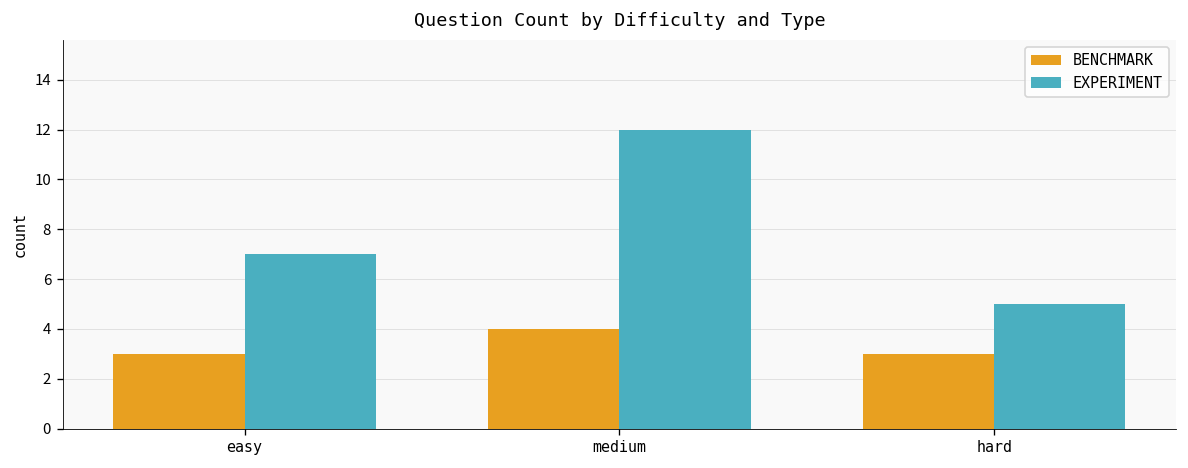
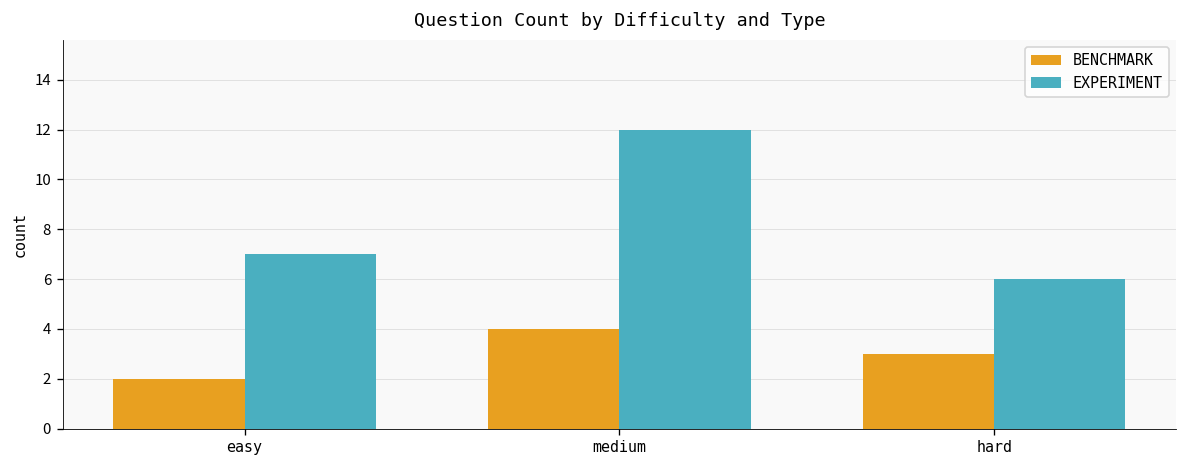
  {
    "BENCHMARK": {
-     "easy": 3,
+     "easy": 2,
      "medium": 4,
      "hard": 3
    },
    "EXPERIMENT": {
      "easy": 7,
      "medium": 12,
-     "hard": 5
+     "hard": 6
    }
  }
